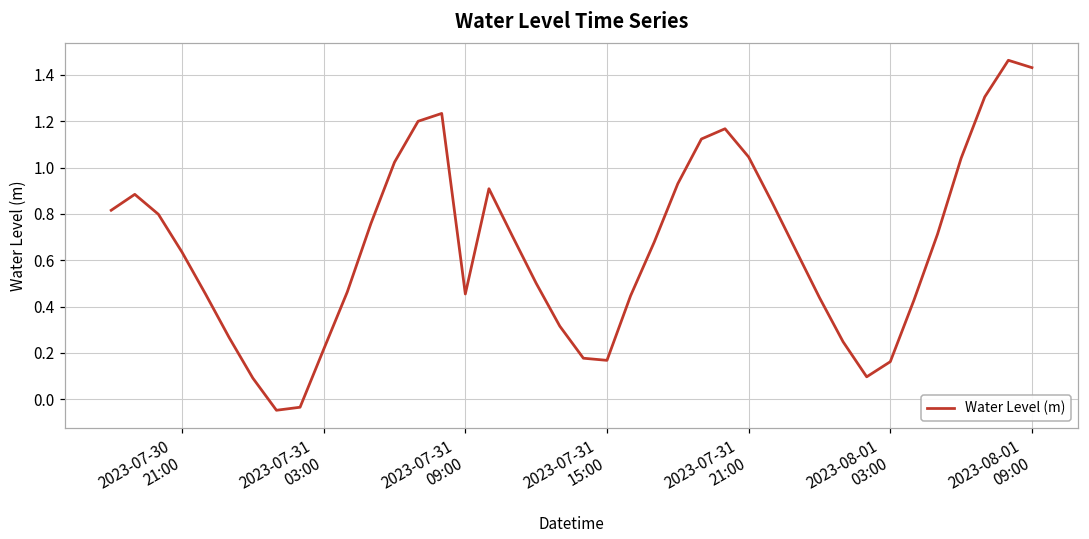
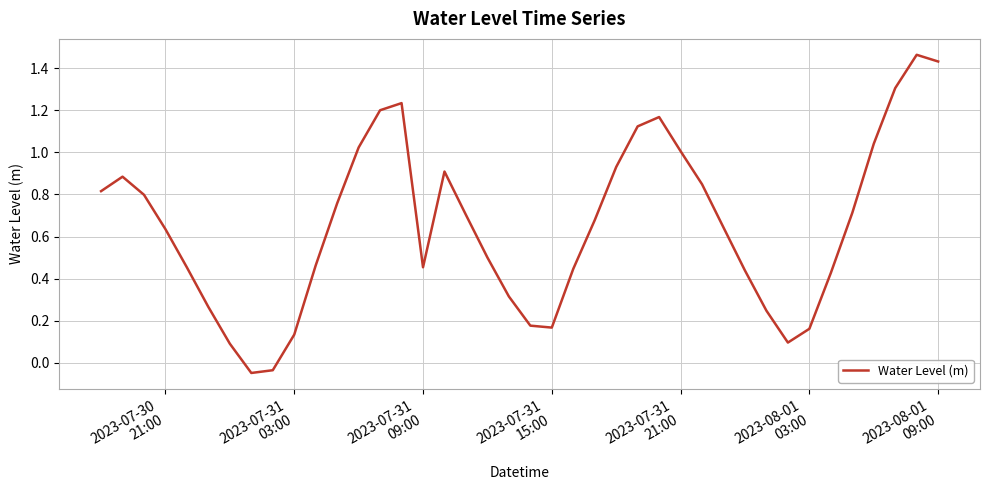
  {
    "2023-07-30 21:00": 0.64,
-   "2023-07-31 03:00": 0.22,
+   "2023-07-31 03:00": 0.13,
    "2023-07-31 09:00": 0.45,
    "2023-07-31 15:00": 0.17,
-   "2023-07-31 21:00": 1.05,
+   "2023-07-31 21:00": 1.01,
    "2023-08-01 03:00": 0.16,
    "2023-08-01 09:00": 1.43
  }
